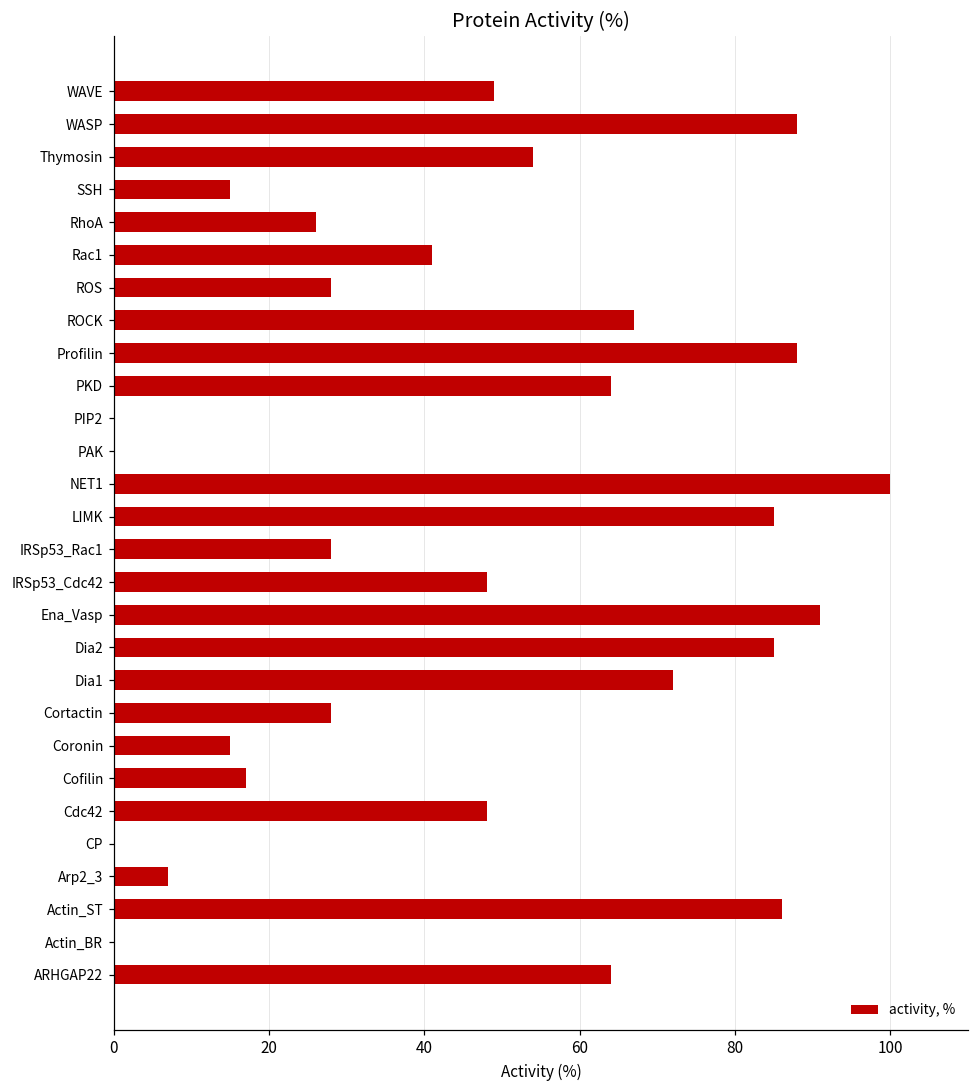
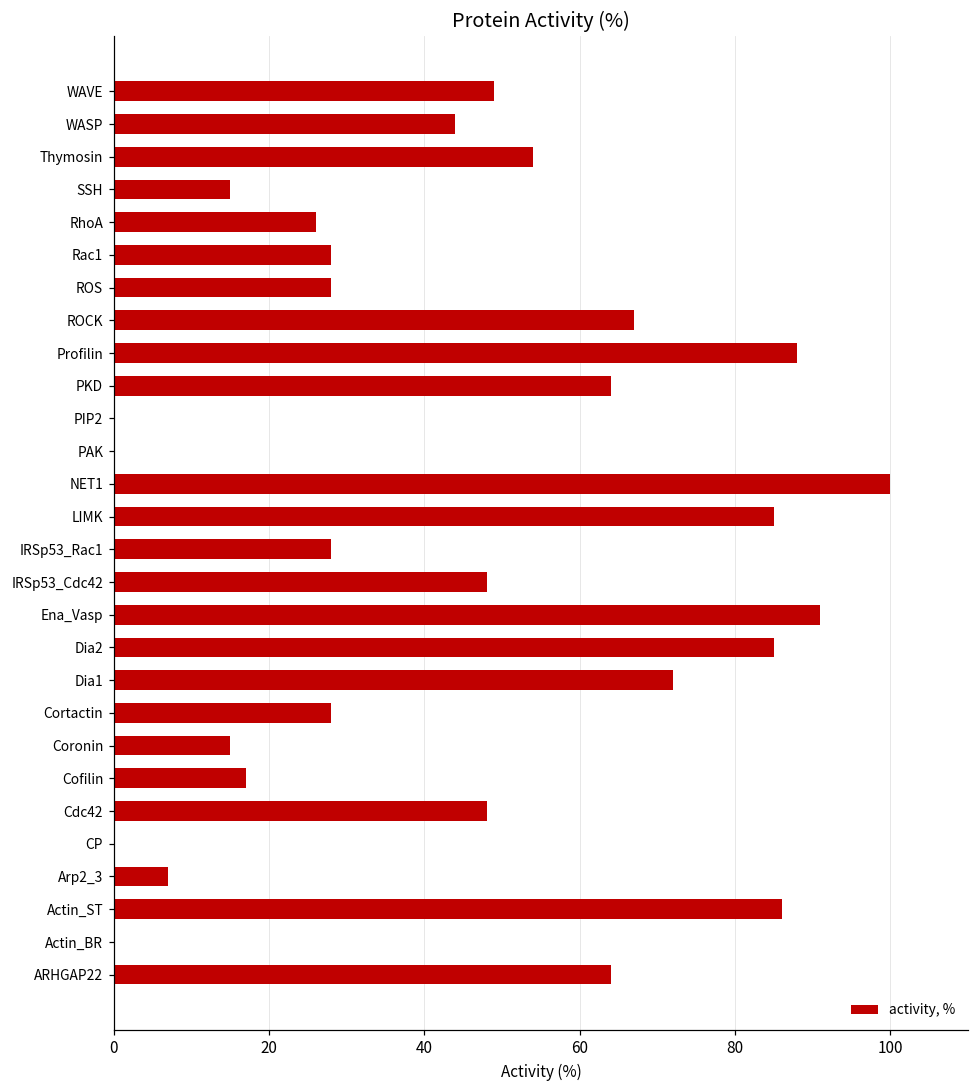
  {
    "WAVE": 49,
-   "WASP": 88,
+   "WASP": 44,
    "Thymosin": 54,
    "SSH": 15,
    "RhoA": 26,
-   "Rac1": 41,
+   "Rac1": 28,
    "ROS": 28,
    "ROCK": 67,
    "Profilin": 88,
    "PKD": 64,
    "PIP2": 0,
    "PAK": 0,
    "NET1": 100,
    "LIMK": 85,
    "IRSp53_Rac1": 28,
    "IRSp53_Cdc42": 48,
    "Ena_Vasp": 91,
    "Dia2": 85,
    "Dia1": 72,
    "Cortactin": 28,
    "Coronin": 15,
    "Cofilin": 17,
    "Cdc42": 48,
    "CP": 0,
    "Arp2_3": 7,
    "Actin_ST": 86,
    "Actin_BR": 0,
    "ARHGAP22": 64
  }
